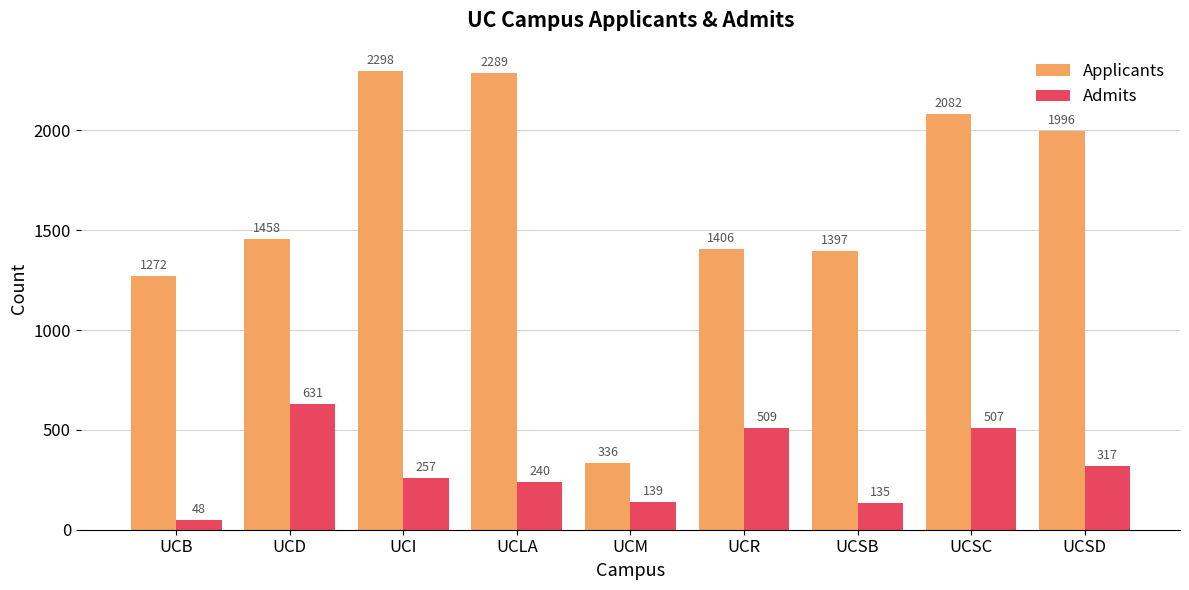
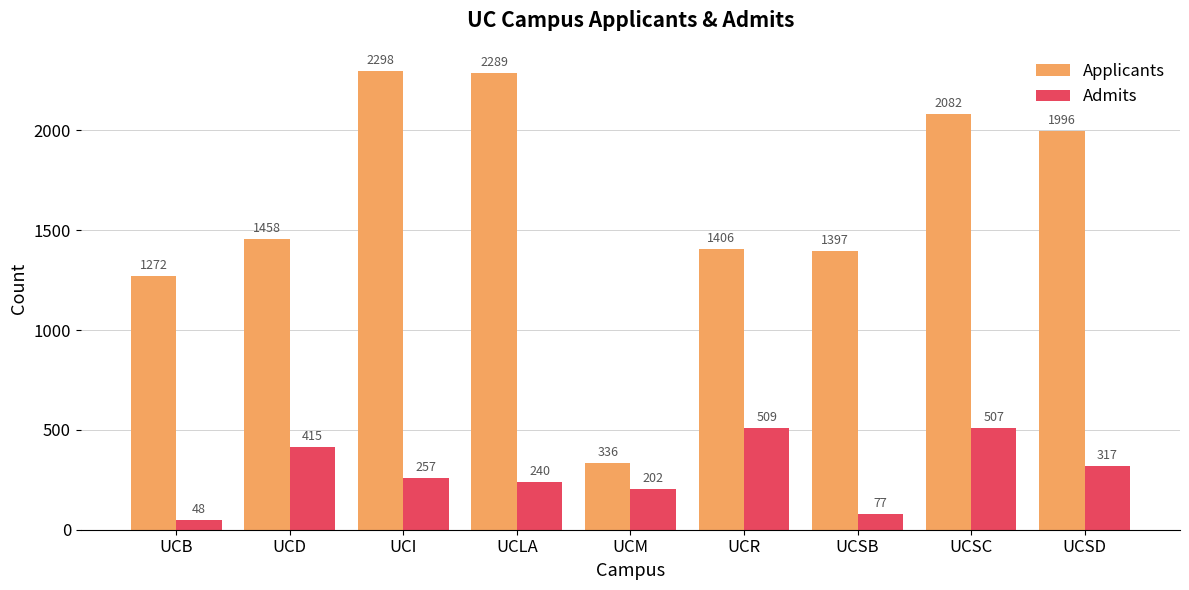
  {
    "Applicants": {
      "UCB": 1272,
      "UCD": 1458,
      "UCI": 2298,
      "UCLA": 2289,
      "UCM": 336,
      "UCR": 1406,
      "UCSB": 1397,
      "UCSC": 2082,
      "UCSD": 1996
    },
    "Admits": {
      "UCB": 48,
-     "UCD": 631,
+     "UCD": 415,
      "UCI": 257,
      "UCLA": 240,
-     "UCM": 139,
+     "UCM": 202,
      "UCR": 509,
-     "UCSB": 135,
+     "UCSB": 77,
      "UCSC": 507,
      "UCSD": 317
    }
  }
